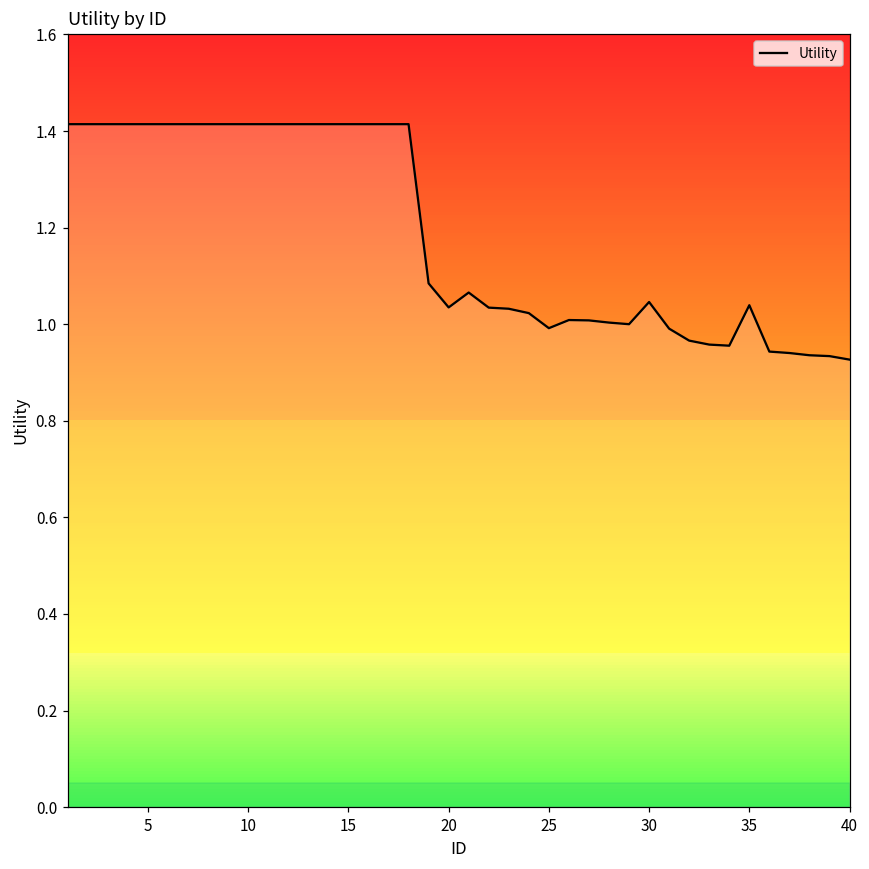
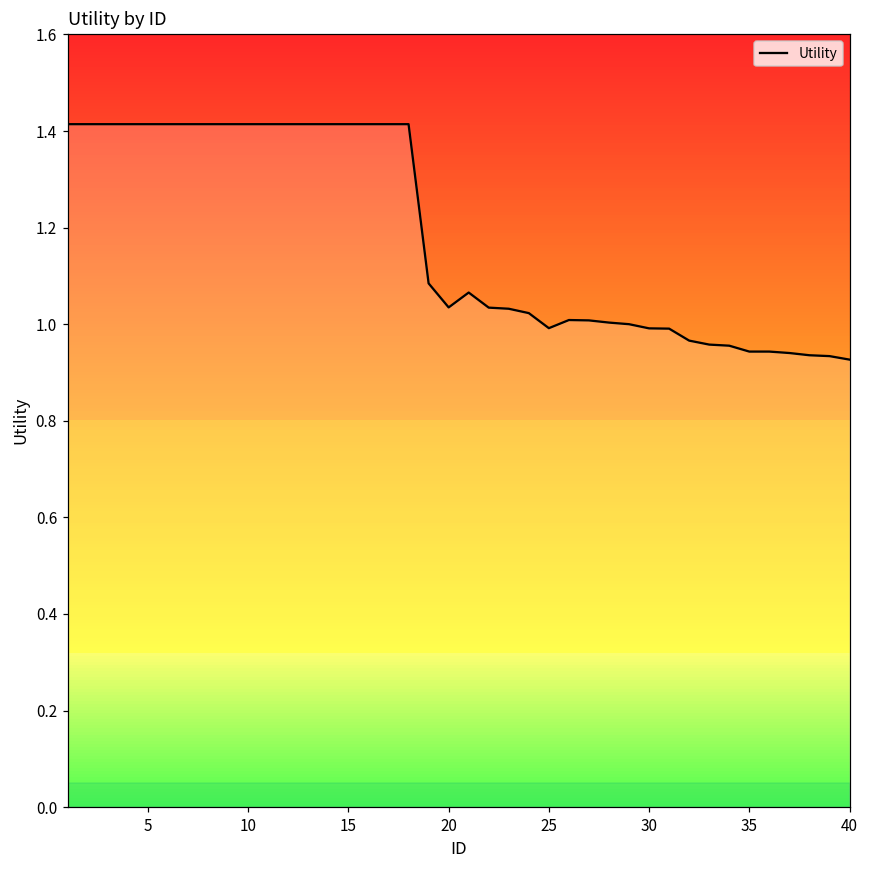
  {
    "5": 1.41,
    "10": 1.41,
    "15": 1.41,
    "20": 1.03,
    "25": 0.99,
-   "30": 1.05,
-   "35": 1.04,
+   "30": 0.99,
+   "35": 0.94,
    "40": 0.93
  }
